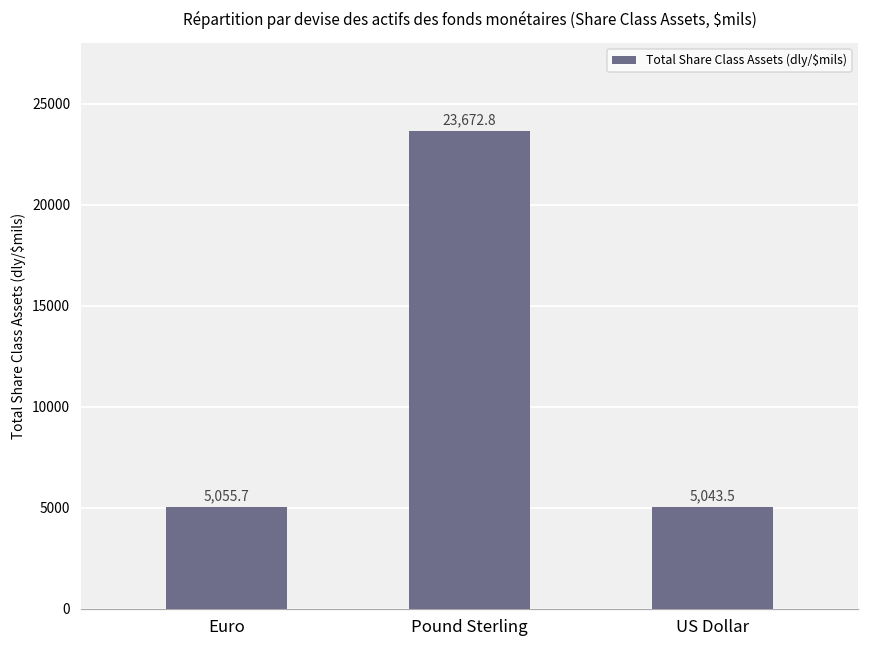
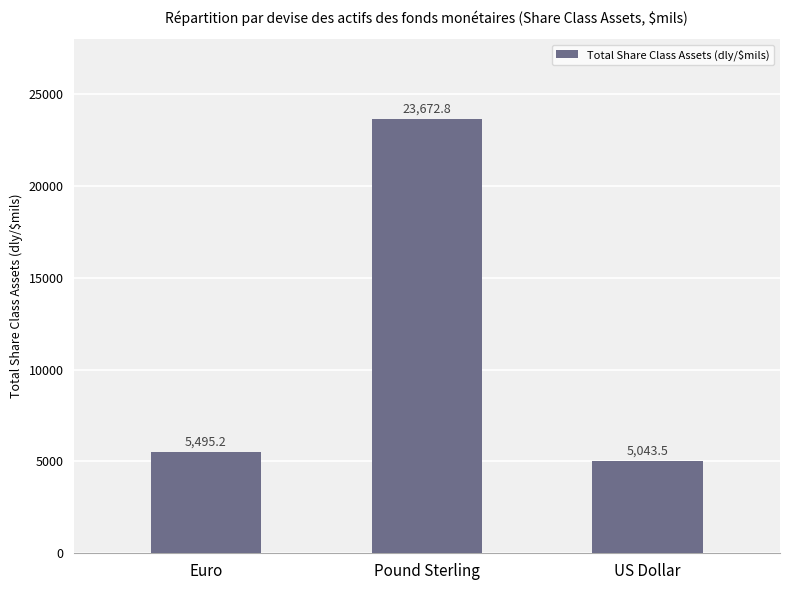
  {
-   "Euro": "5,055.7",
+   "Euro": "5,495.2",
    "Pound Sterling": "23,672.8",
    "US Dollar": "5,043.5"
  }
